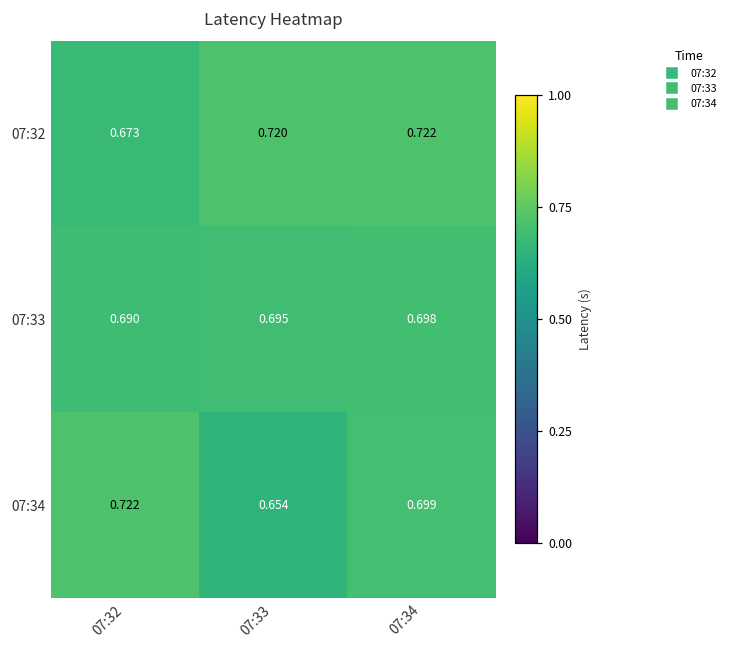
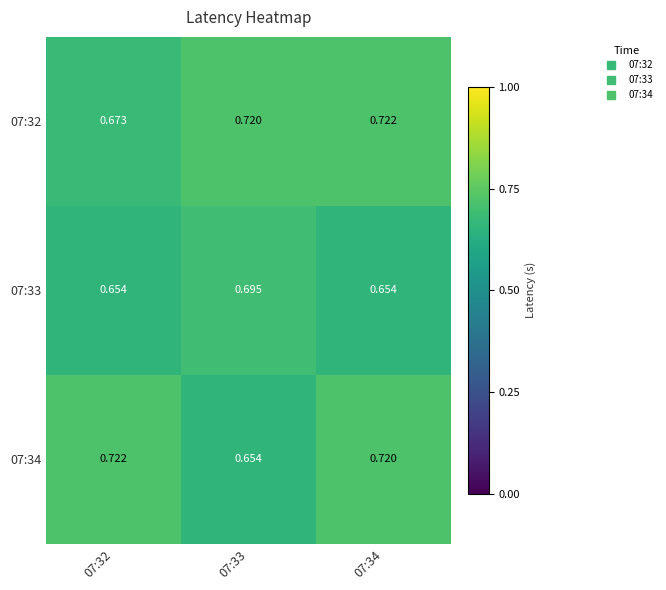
  {
    "07:32": {
      "07:32": 0.673,
      "07:33": 0.720,
      "07:34": 0.722
    },
    "07:33": {
-     "07:32": 0.690,
+     "07:32": 0.654,
      "07:33": 0.695,
-     "07:34": 0.698
+     "07:34": 0.654
    },
    "07:34": {
      "07:32": 0.722,
      "07:33": 0.654,
-     "07:34": 0.699
+     "07:34": 0.720
    }
  }
